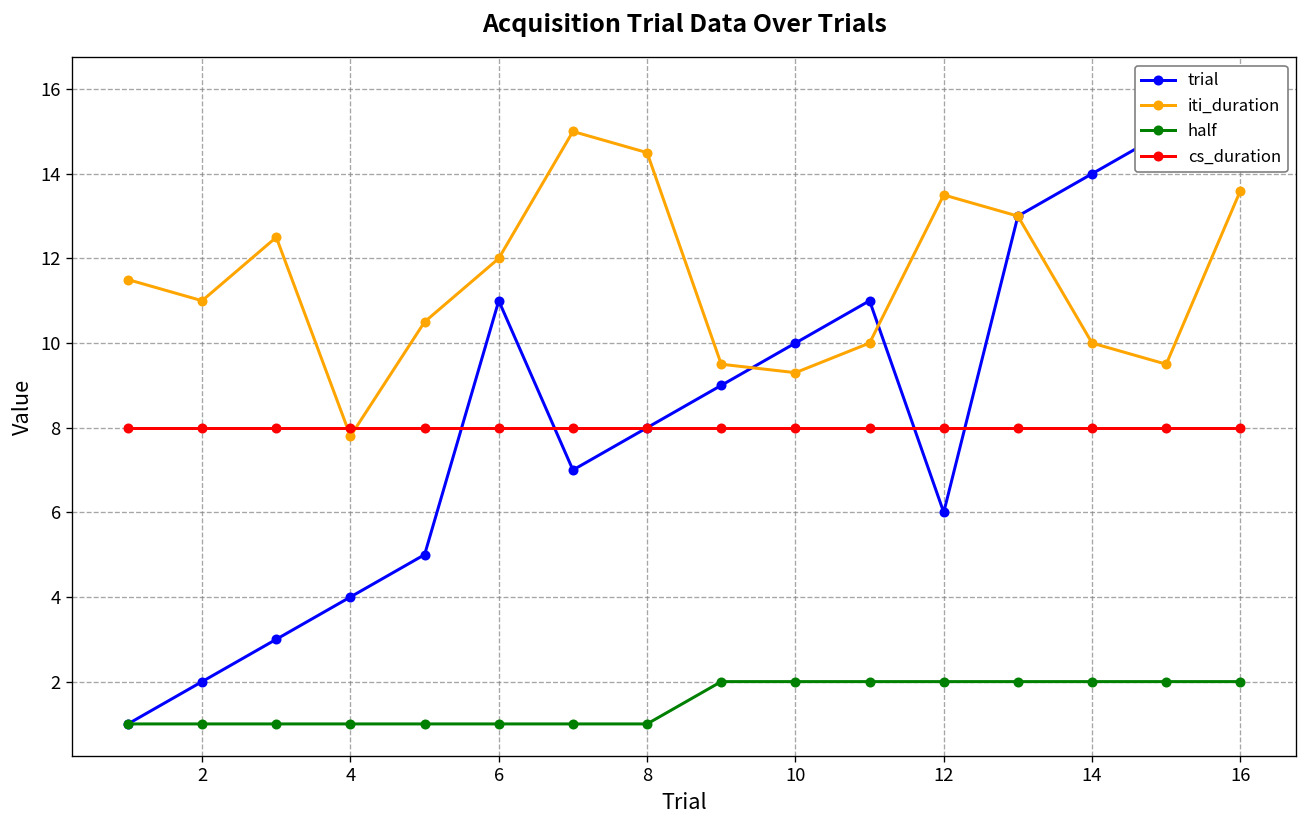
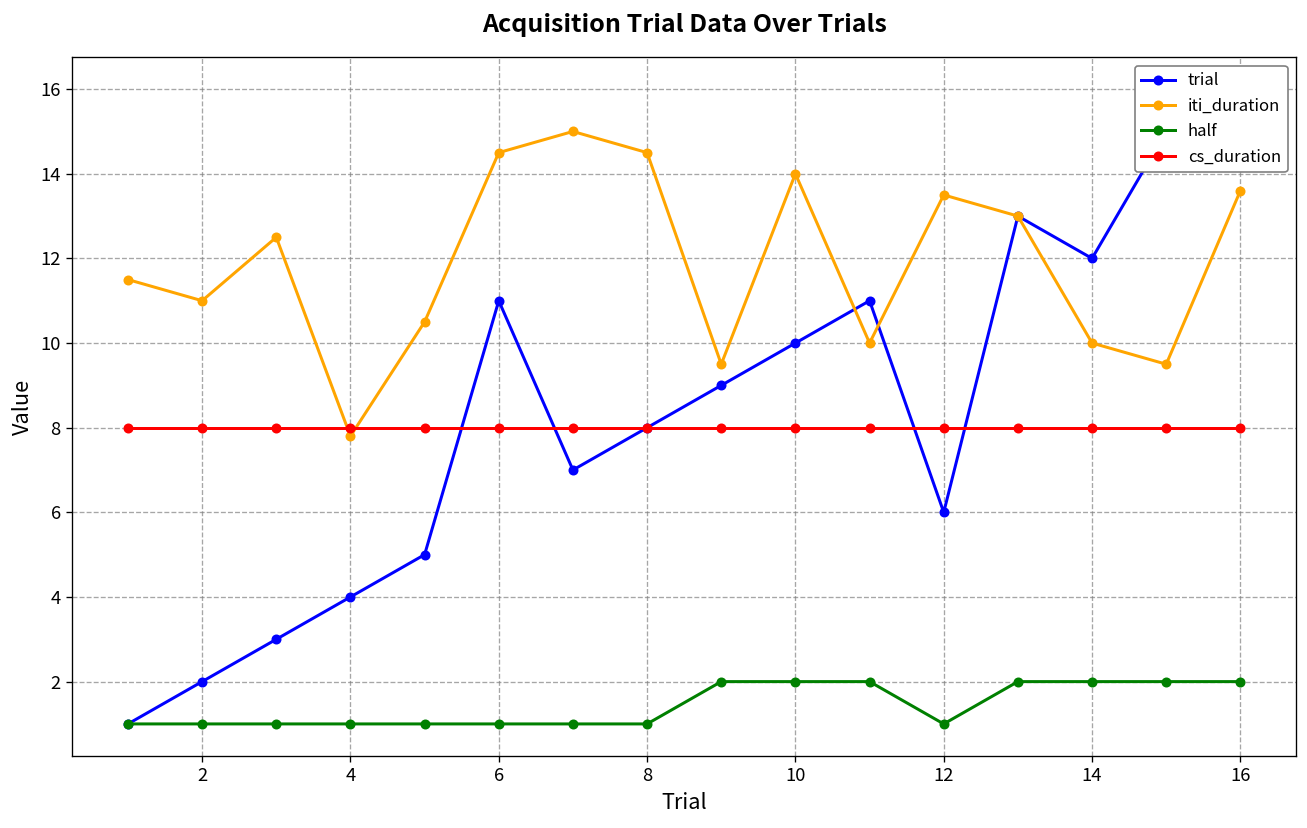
  {
    "trial": {
      "2": 2,
      "4": 4,
      "6": 11,
      "10": 10,
      "12": 6,
-     "14": 14
+     "14": 12
    },
    "iti_duration": {
      "2": 11.0,
      "4": 7.8,
-     "6": 12.0,
+     "6": 14.5,
      "8": 14.5,
-     "10": 9.3,
+     "10": 14.0,
      "12": 13.5,
      "14": 10.0,
      "16": 13.6
    },
    "half": {
      "2": 1,
      "4": 1,
      "6": 1,
      "8": 1,
      "10": 2,
-     "12": 2,
+     "12": 1,
      "14": 2,
      "16": 2
    },
    "cs_duration": {
      "2": 8.0,
      "4": 8.0,
      "6": 8.0,
      "10": 8.0,
      "12": 8.0,
      "14": 8.0,
      "16": 8.0
    }
  }
